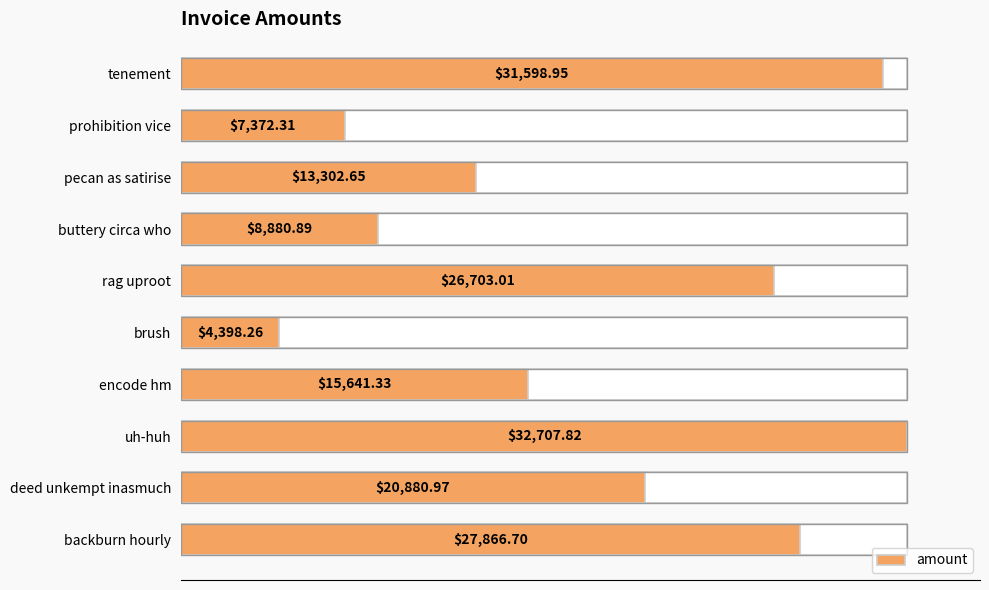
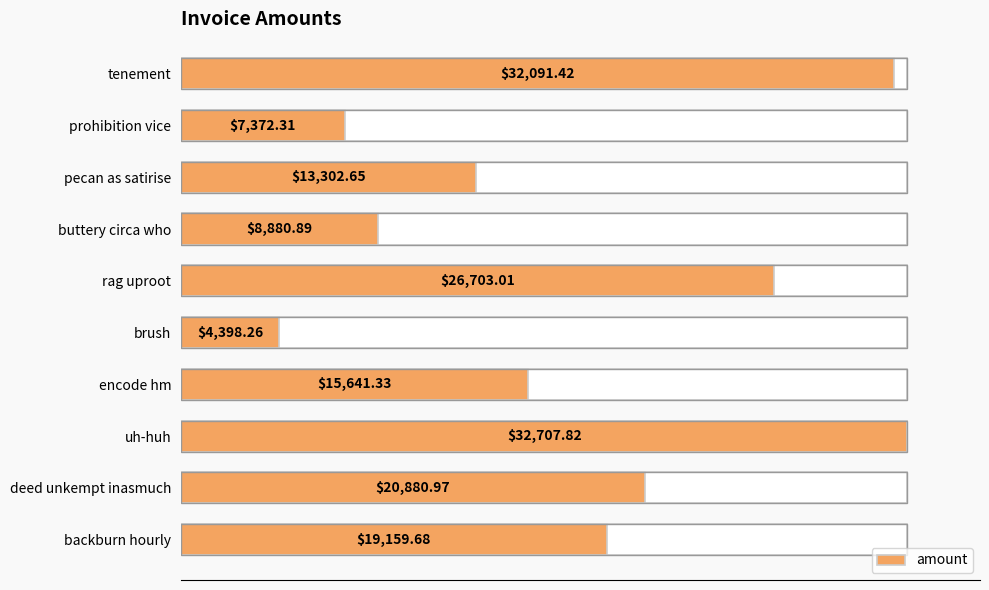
  {
    "amount": {
-     "tenement": "$31,598.95",
+     "tenement": "$32,091.42",
      "uh-huh": "$32,707.82",
-     "backburn hourly": "$27,866.70"
+     "backburn hourly": "$19,159.68"
    }
  }
